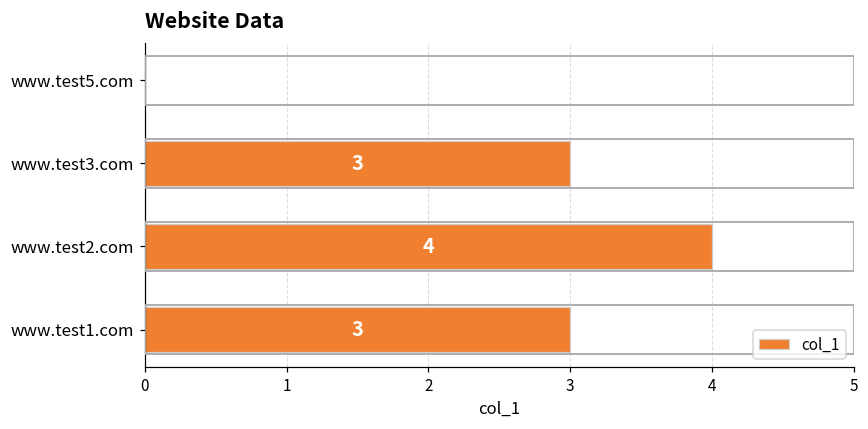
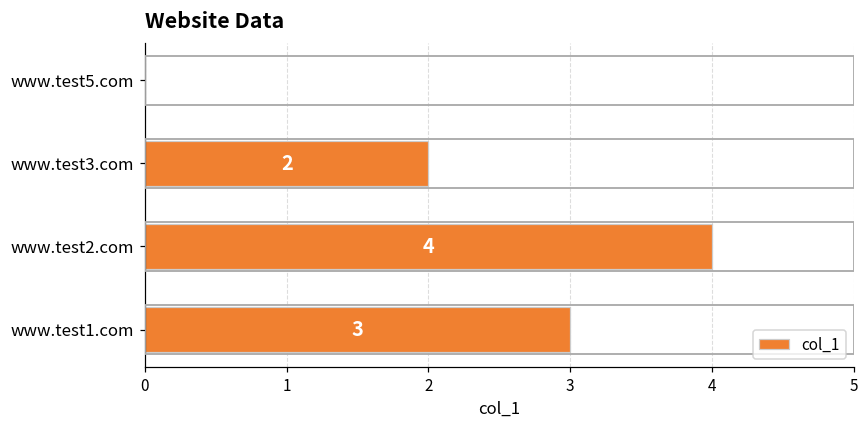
  {
-   "www.test3.com": 3,
+   "www.test3.com": 2,
    "www.test2.com": 4,
    "www.test1.com": 3
  }
